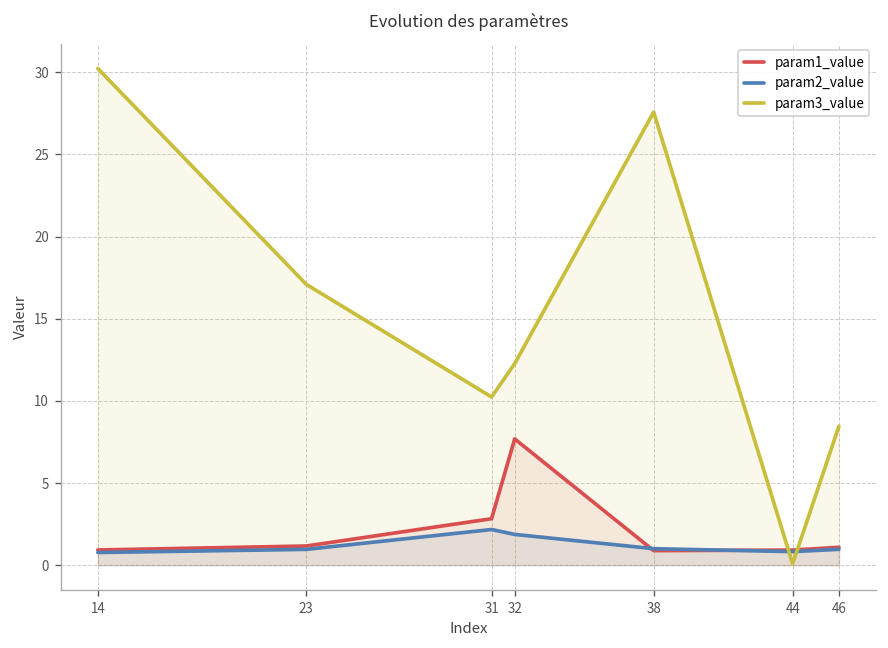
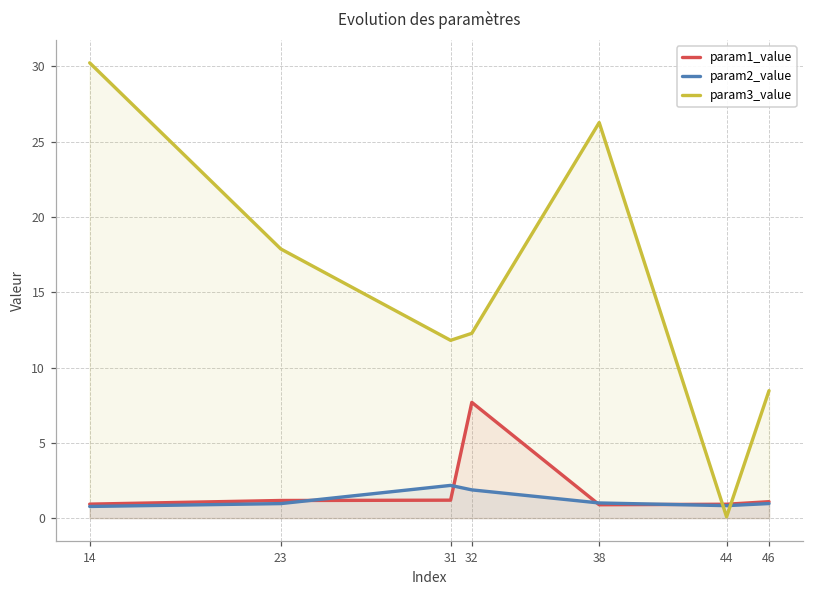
  {
    "param1_value": {
      "23": 1.2,
-     "31": 2.8,
+     "31": 1.2,
      "32": 7.7
    },
    "param2_value": {
      "23": 1.0,
      "31": 2.2,
      "32": 1.9
    },
    "param3_value": {
      "14": 30.2,
-     "23": 17.1,
-     "31": 10.2,
+     "23": 17.9,
+     "31": 11.8,
      "32": 12.3,
-     "38": 27.6,
+     "38": 26.3,
      "44": 0.1,
      "46": 8.5
    }
  }
